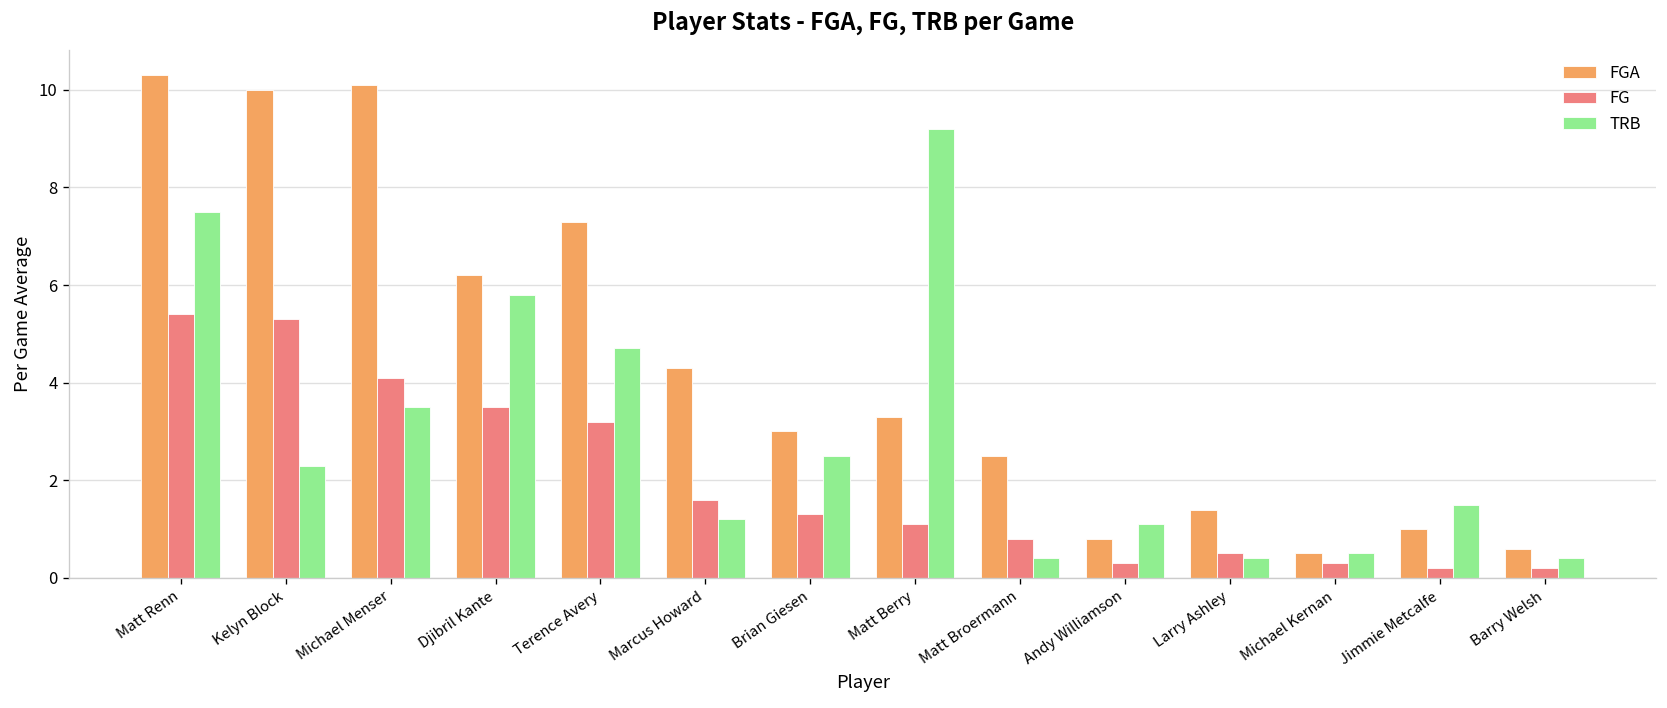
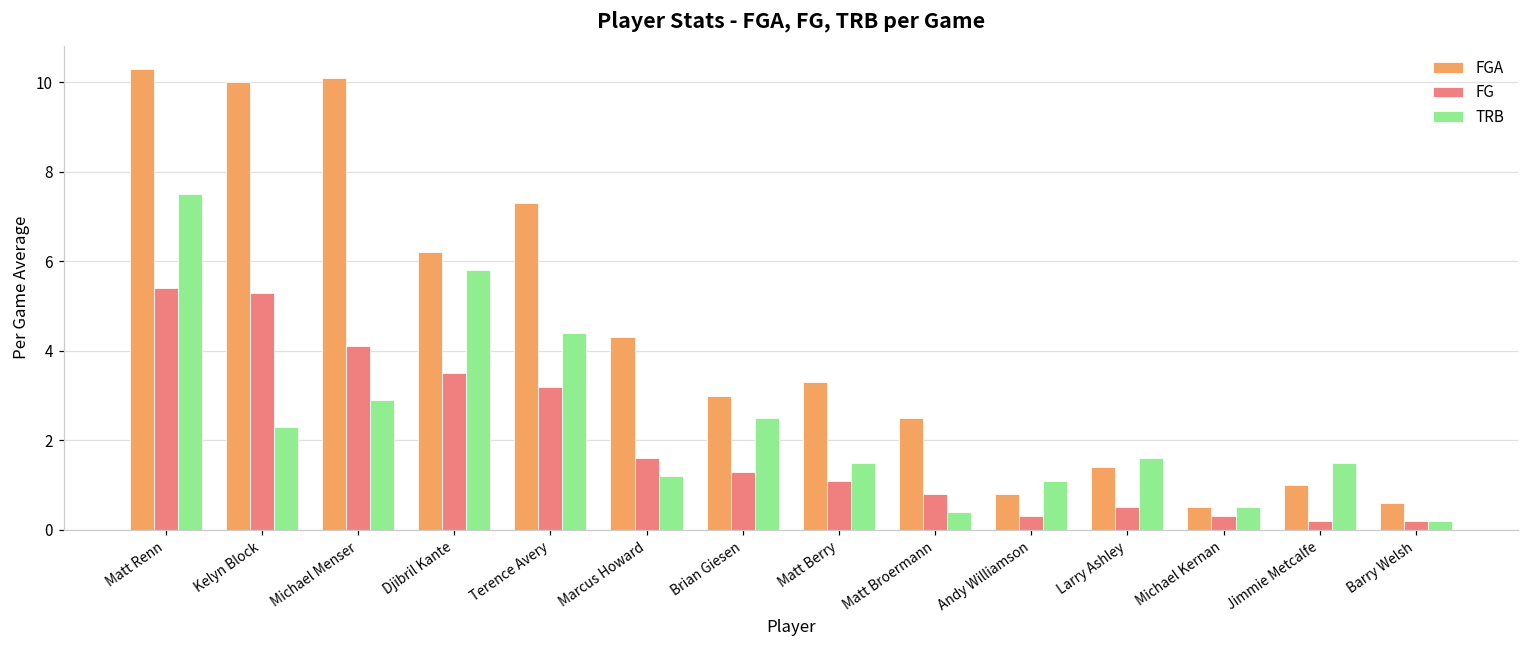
  {
    "TRB": {
      "Matt Renn": 7.5,
      "Kelyn Block": 2.3,
-     "Michael Menser": 3.5,
+     "Michael Menser": 2.9,
      "Djibril Kante": 5.8,
-     "Terence Avery": 4.7,
+     "Terence Avery": 4.4,
      "Marcus Howard": 1.2,
      "Brian Giesen": 2.5,
-     "Matt Berry": 9.2,
+     "Matt Berry": 1.5,
      "Matt Broermann": 0.4,
      "Andy Williamson": 1.1,
-     "Larry Ashley": 0.4,
+     "Larry Ashley": 1.6,
      "Michael Kernan": 0.5,
      "Jimmie Metcalfe": 1.5,
-     "Barry Welsh": 0.4
+     "Barry Welsh": 0.2
    }
  }
